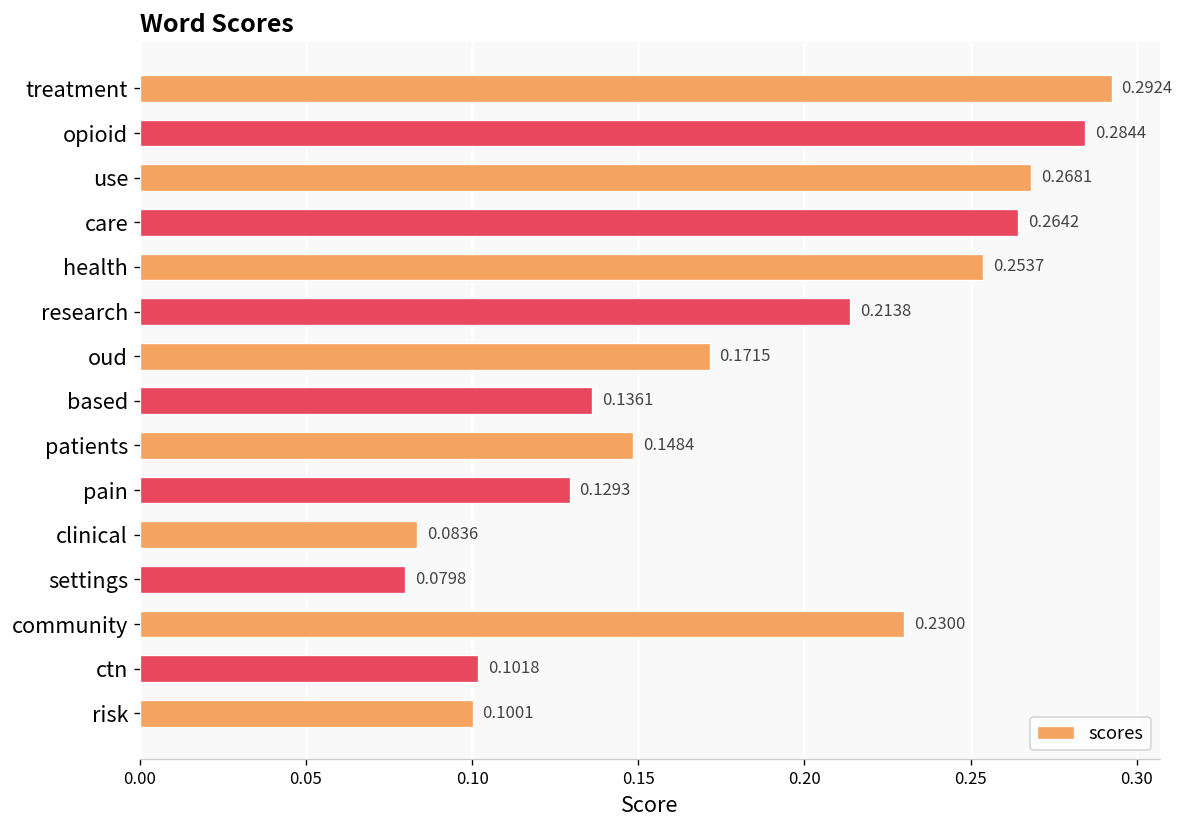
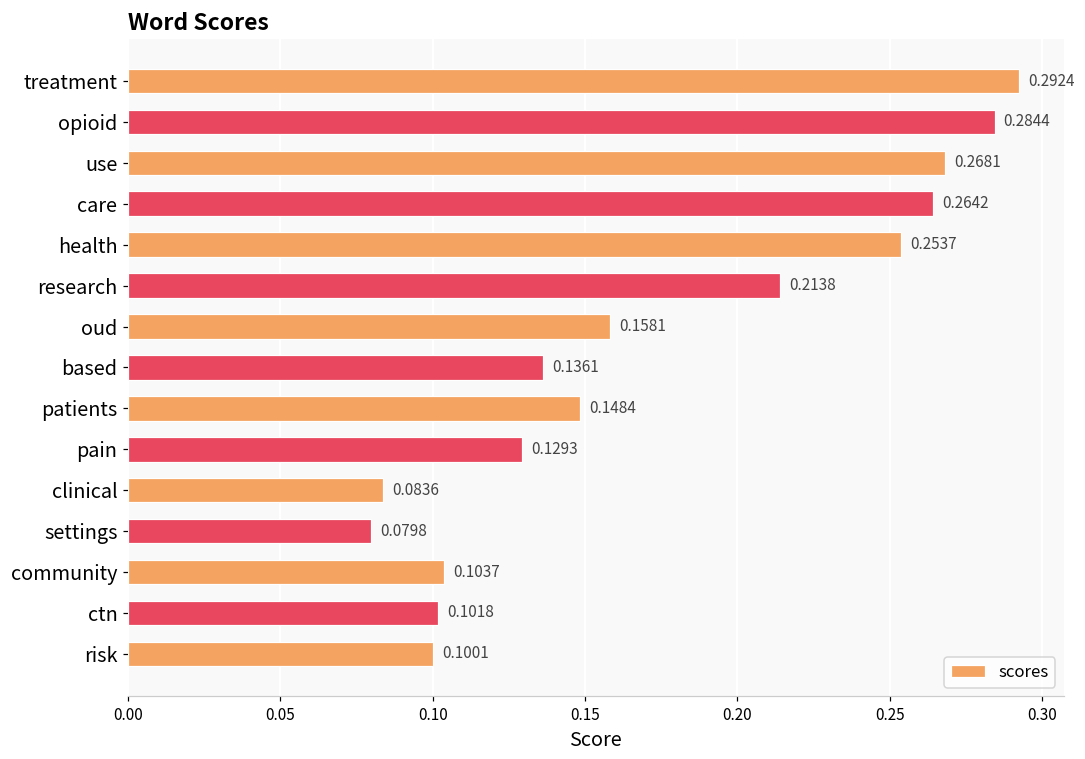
  {
    "treatment": 0.2924,
    "opioid": 0.2844,
    "use": 0.2681,
    "care": 0.2642,
    "health": 0.2537,
    "research": 0.2138,
-   "oud": 0.1715,
+   "oud": 0.1581,
    "based": 0.1361,
    "patients": 0.1484,
    "pain": 0.1293,
    "clinical": 0.0836,
    "settings": 0.0798,
-   "community": 0.2300,
+   "community": 0.1037,
    "ctn": 0.1018,
    "risk": 0.1001
  }
